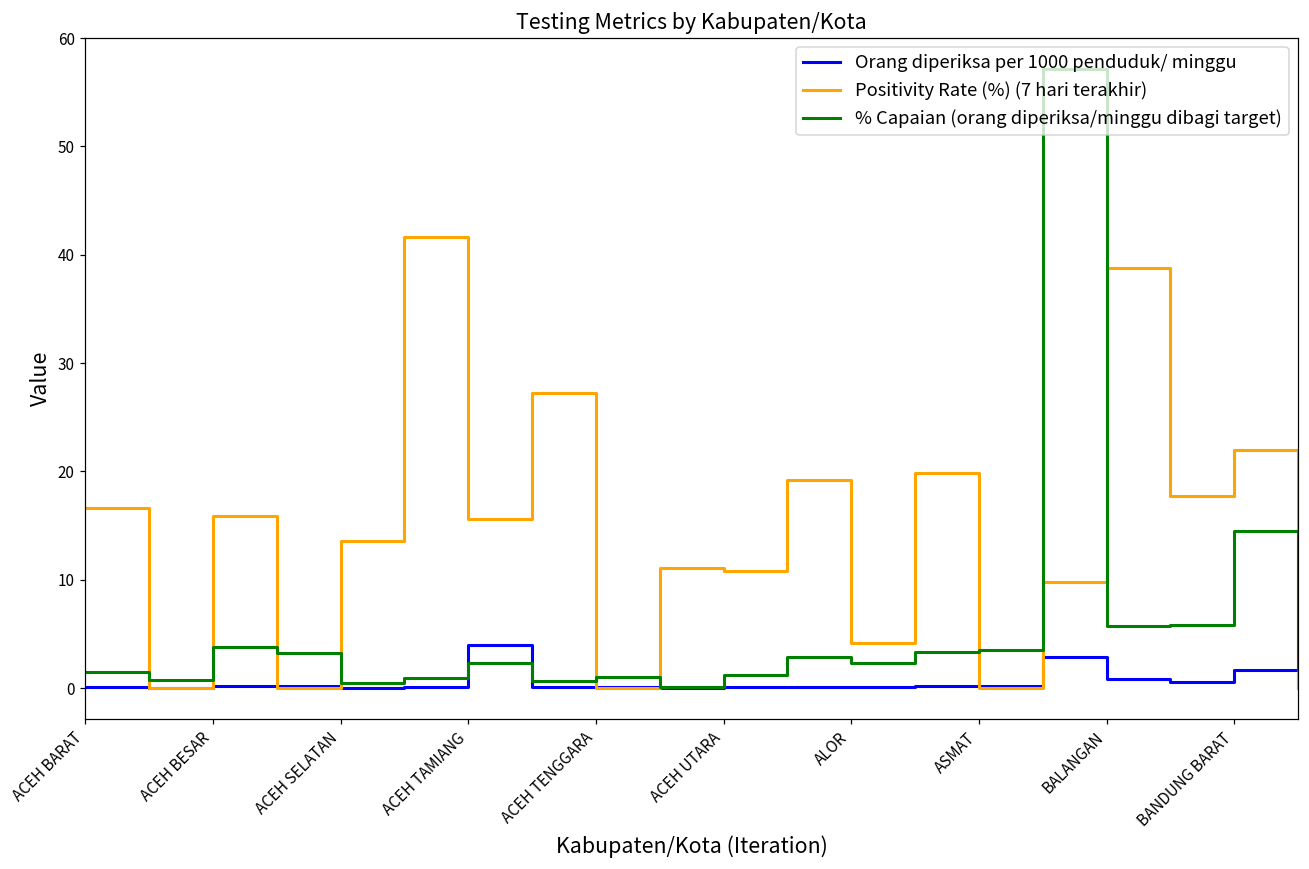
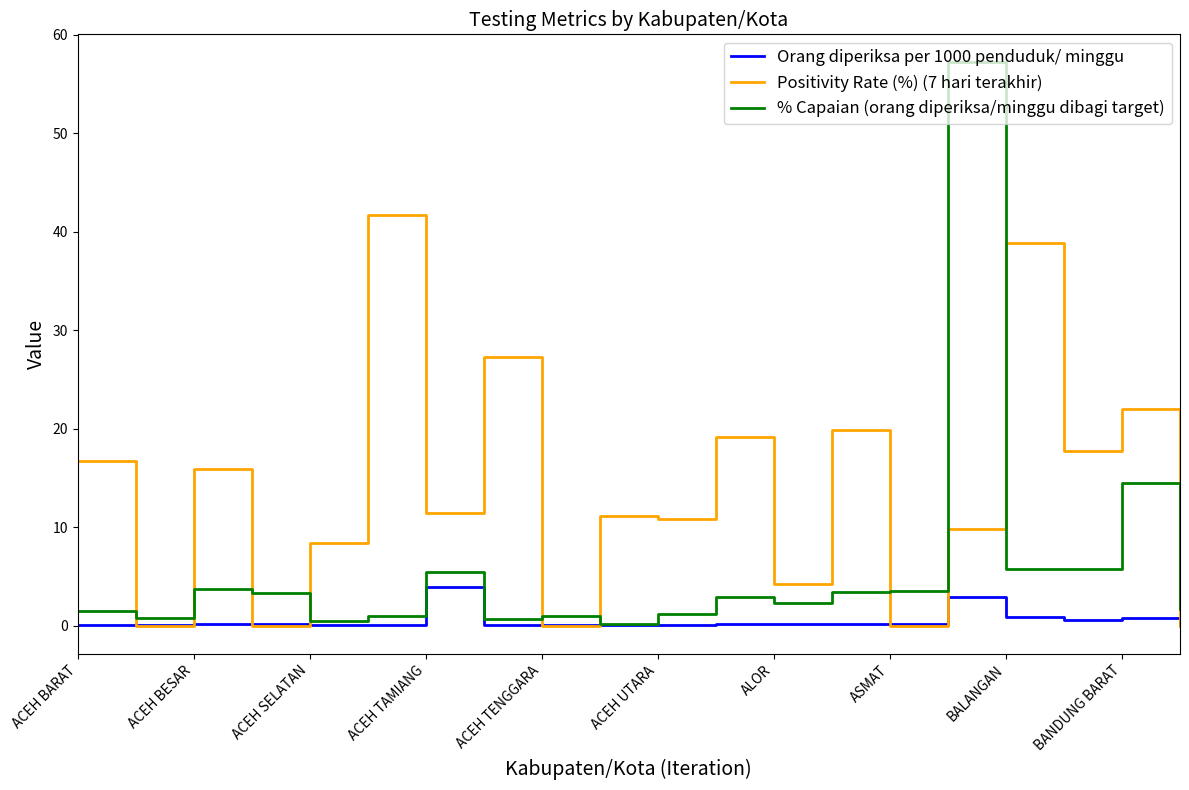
  {
    "Orang diperiksa per 1000 penduduk/ minggu": {
      "ACEH BARAT": 0,
      "ACEH BESAR": 0,
      "ACEH SELATAN": 0,
      "ACEH TAMIANG": 4,
      "ACEH UTARA": 0,
      "ALOR": 0,
      "BALANGAN": 1,
-     "BANDUNG BARAT": 2
+     "BANDUNG BARAT": 1
    },
    "Positivity Rate (%) (7 hari terakhir)": {
      "ACEH BARAT": 17,
      "ACEH BESAR": 16,
-     "ACEH SELATAN": 14,
-     "ACEH TAMIANG": 16,
+     "ACEH SELATAN": 8,
+     "ACEH TAMIANG": 11,
      "ACEH UTARA": 11,
      "ALOR": 4,
      "BALANGAN": 39,
      "BANDUNG BARAT": 22
    },
    "% Capaian (orang diperiksa/minggu dibagi target)": {
      "ACEH BARAT": 2,
      "ACEH BESAR": 4,
      "ACEH SELATAN": 0,
-     "ACEH TAMIANG": 2,
+     "ACEH TAMIANG": 5,
      "ACEH TENGGARA": 1,
      "ACEH UTARA": 1,
      "ALOR": 2,
      "ASMAT": 3,
      "BALANGAN": 6,
      "BANDUNG BARAT": 15
    }
  }
